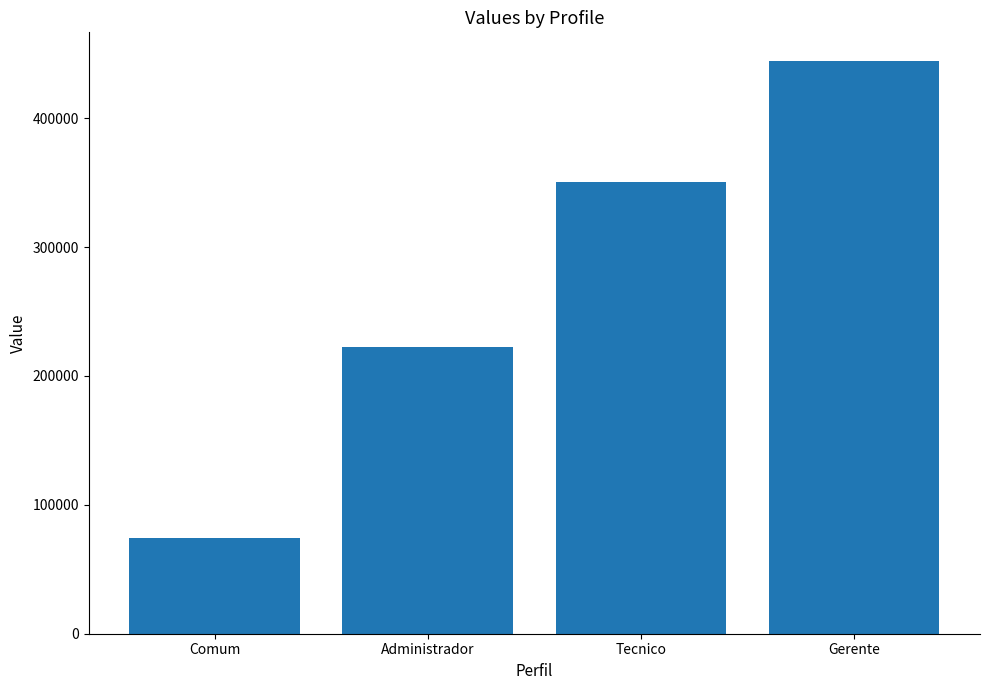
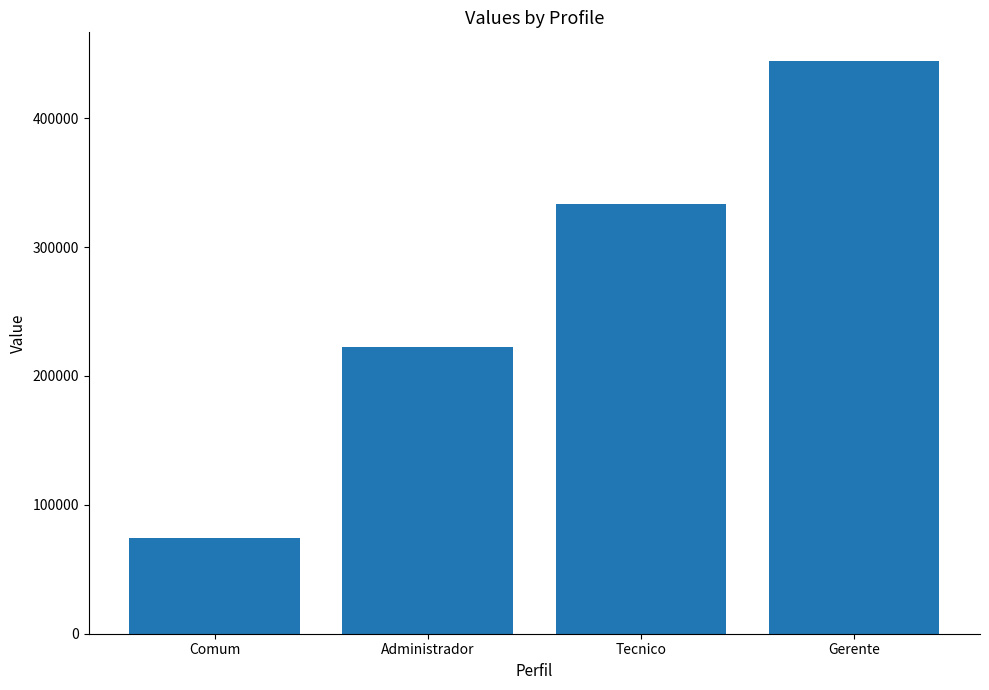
  {
    "Comum": 74000,
    "Administrador": 222000,
-   "Tecnico": 350000,
+   "Tecnico": 333000,
    "Gerente": 444000
  }
